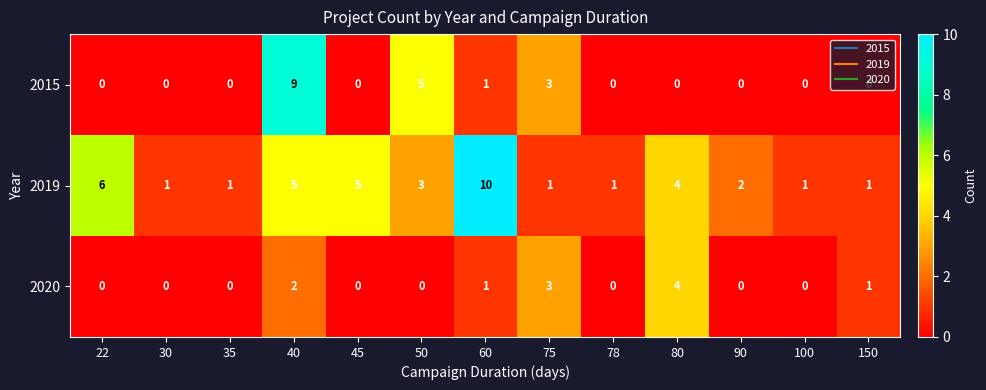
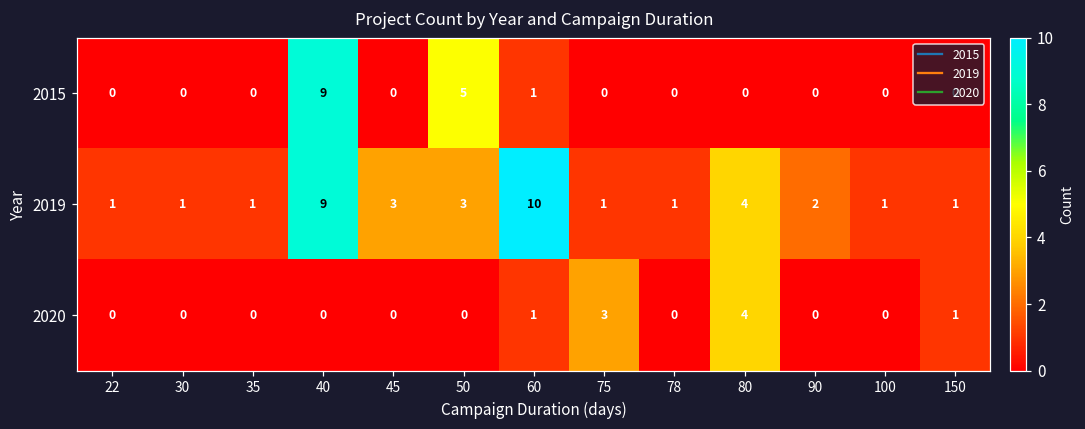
  {
    "2015": {
      "22": 0,
      "30": 0,
      "35": 0,
      "40": 9,
      "45": 0,
      "50": 5,
      "60": 1,
-     "75": 3,
+     "75": 0,
      "78": 0,
      "80": 0,
      "90": 0,
      "100": 0
    },
    "2019": {
-     "22": 6,
+     "22": 1,
      "30": 1,
      "35": 1,
-     "40": 5,
-     "45": 5,
+     "40": 9,
+     "45": 3,
      "50": 3,
      "60": 10,
      "75": 1,
      "78": 1,
      "80": 4,
      "90": 2,
      "100": 1,
      "150": 1
    },
    "2020": {
      "22": 0,
      "30": 0,
      "35": 0,
-     "40": 2,
+     "40": 0,
      "45": 0,
      "50": 0,
      "60": 1,
      "75": 3,
      "78": 0,
      "80": 4,
      "90": 0,
      "100": 0,
      "150": 1
    }
  }
